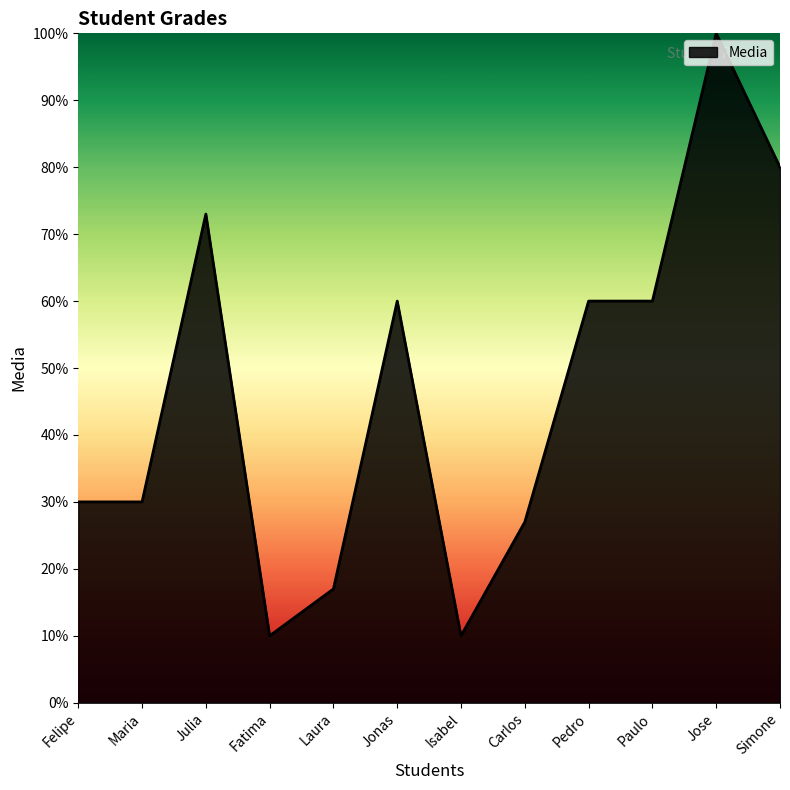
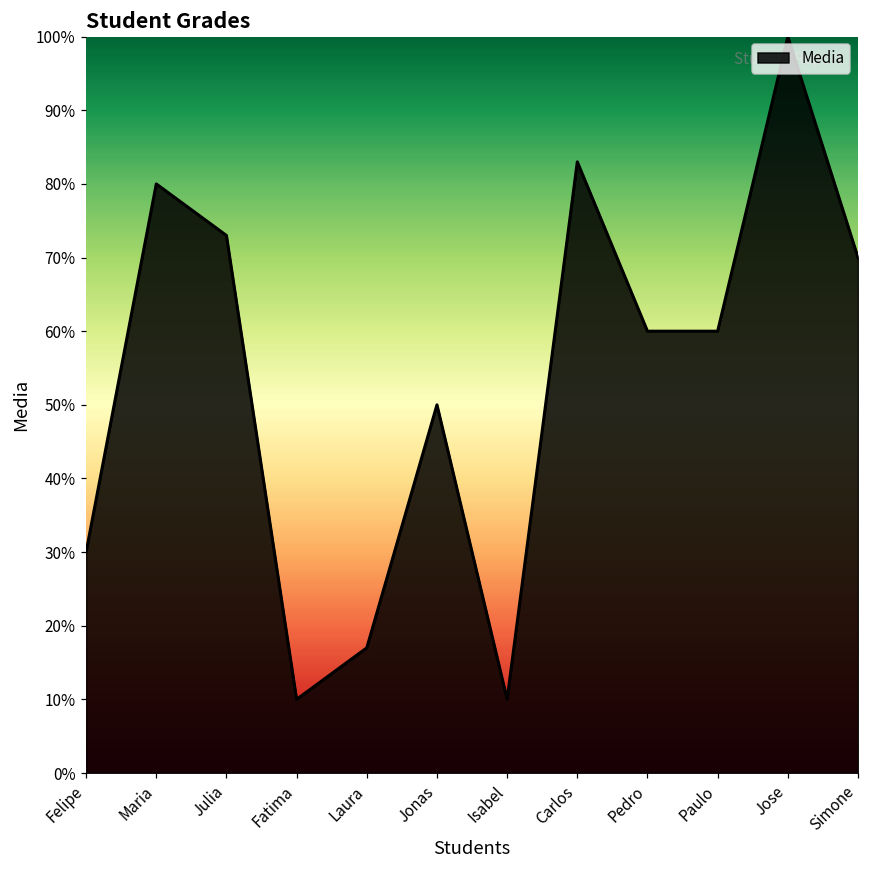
  {
    "Felipe": "30%",
-   "Maria": "30%",
+   "Maria": "80%",
    "Julia": "73%",
    "Fatima": "10%",
    "Laura": "17%",
-   "Jonas": "60%",
+   "Jonas": "50%",
    "Isabel": "10%",
-   "Carlos": "27%",
+   "Carlos": "83%",
    "Pedro": "60%",
    "Paulo": "60%",
    "Jose": "100%",
-   "Simone": "80%"
+   "Simone": "70%"
  }
